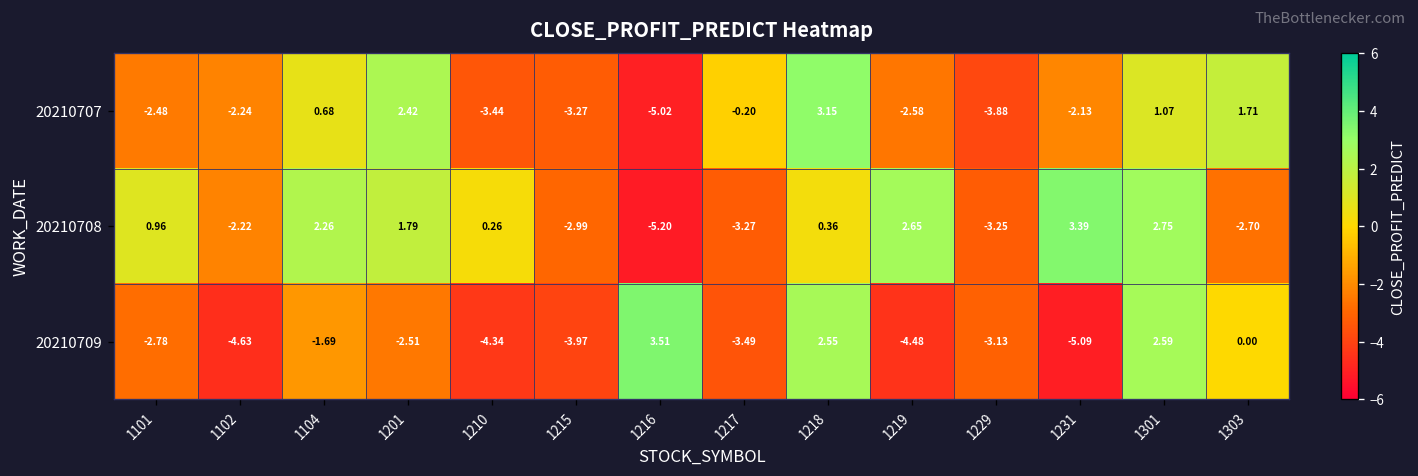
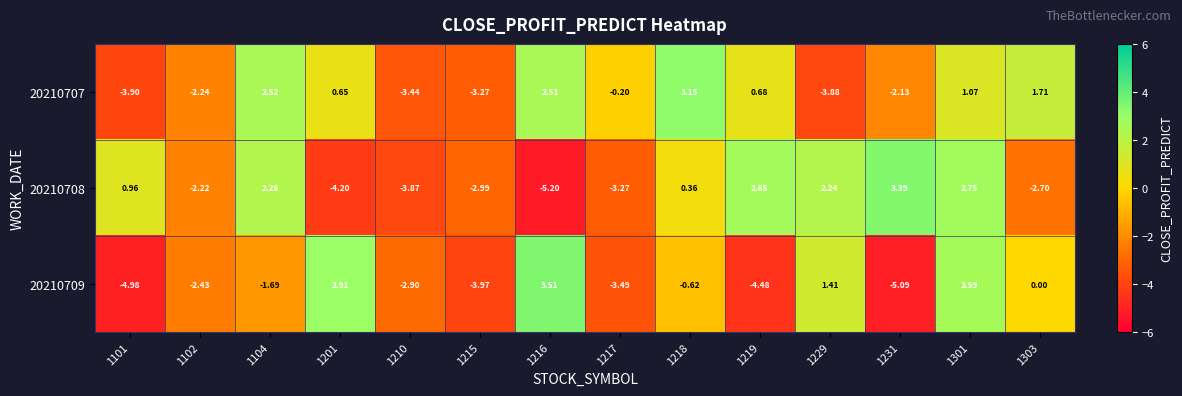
  {
    "20210707": {
-     "1101": -2.48,
+     "1101": -3.90,
      "1102": -2.24,
-     "1104": 0.68,
-     "1201": 2.42,
+     "1104": 2.52,
+     "1201": 0.65,
      "1210": -3.44,
      "1215": -3.27,
-     "1216": -5.02,
+     "1216": 2.51,
      "1217": -0.20,
      "1218": 3.15,
-     "1219": -2.58,
+     "1219": 0.68,
      "1229": -3.88,
      "1231": -2.13,
      "1301": 1.07,
      "1303": 1.71
    },
    "20210708": {
      "1101": 0.96,
      "1102": -2.22,
      "1104": 2.26,
-     "1201": 1.79,
-     "1210": 0.26,
+     "1201": -4.20,
+     "1210": -3.87,
      "1215": -2.99,
      "1216": -5.20,
      "1217": -3.27,
      "1218": 0.36,
      "1219": 2.65,
-     "1229": -3.25,
+     "1229": 2.24,
      "1231": 3.39,
      "1301": 2.75,
      "1303": -2.70
    },
    "20210709": {
-     "1101": -2.78,
-     "1102": -4.63,
+     "1101": -4.98,
+     "1102": -2.43,
      "1104": -1.69,
-     "1201": -2.51,
-     "1210": -4.34,
+     "1201": 2.91,
+     "1210": -2.90,
      "1215": -3.97,
      "1216": 3.51,
      "1217": -3.49,
-     "1218": 2.55,
+     "1218": -0.62,
      "1219": -4.48,
-     "1229": -3.13,
+     "1229": 1.41,
      "1231": -5.09,
      "1301": 2.59,
      "1303": 0.00
    }
  }
